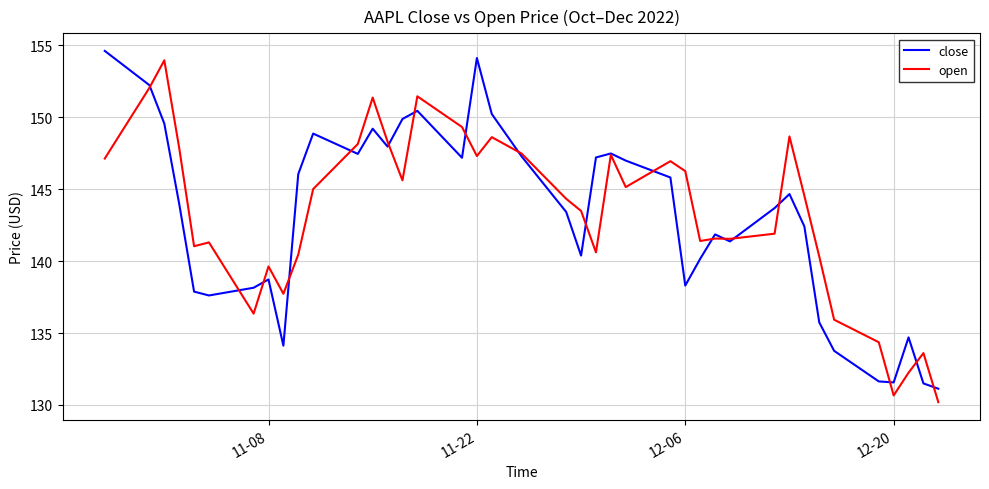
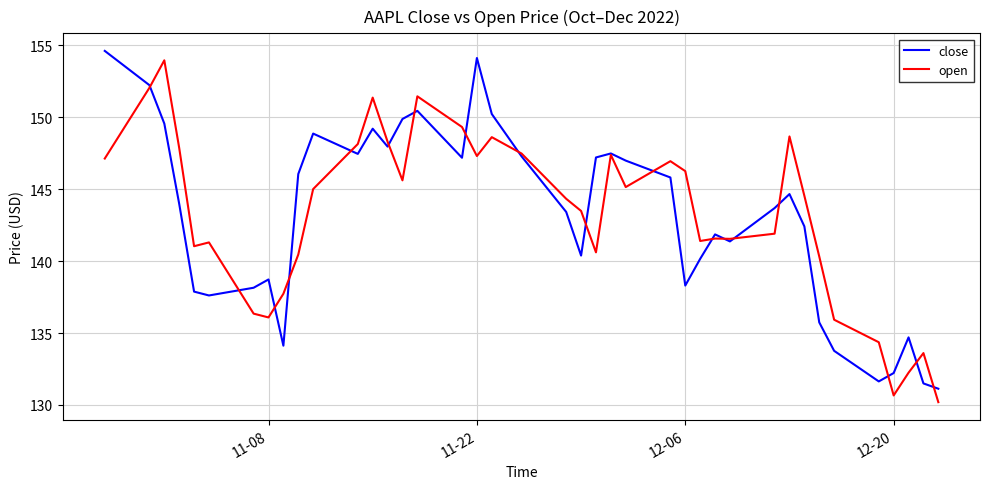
  {
    "close": {
      "11-08": 138.7,
      "11-22": 154.1,
      "12-06": 138.3,
-     "12-20": 131.6
+     "12-20": 132.2
    },
    "open": {
-     "11-08": 139.6,
+     "11-08": 136.1,
      "11-22": 147.3,
      "12-06": 146.3,
      "12-20": 130.7
    }
  }
